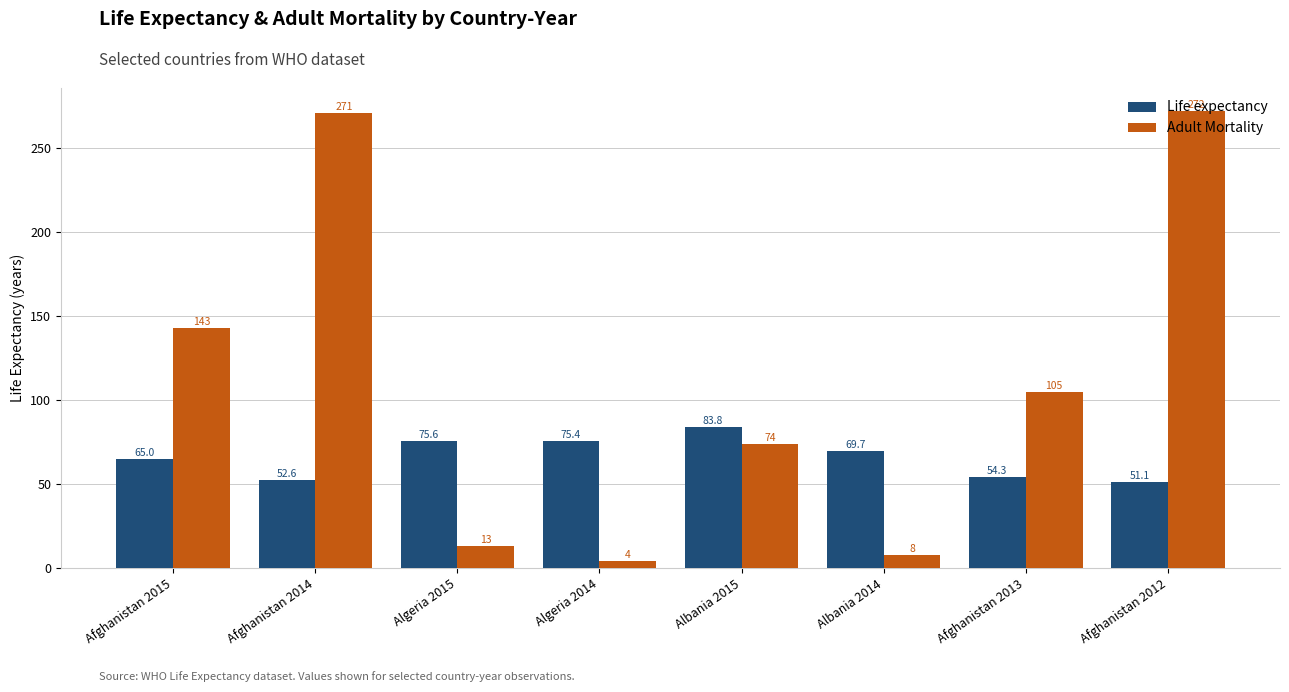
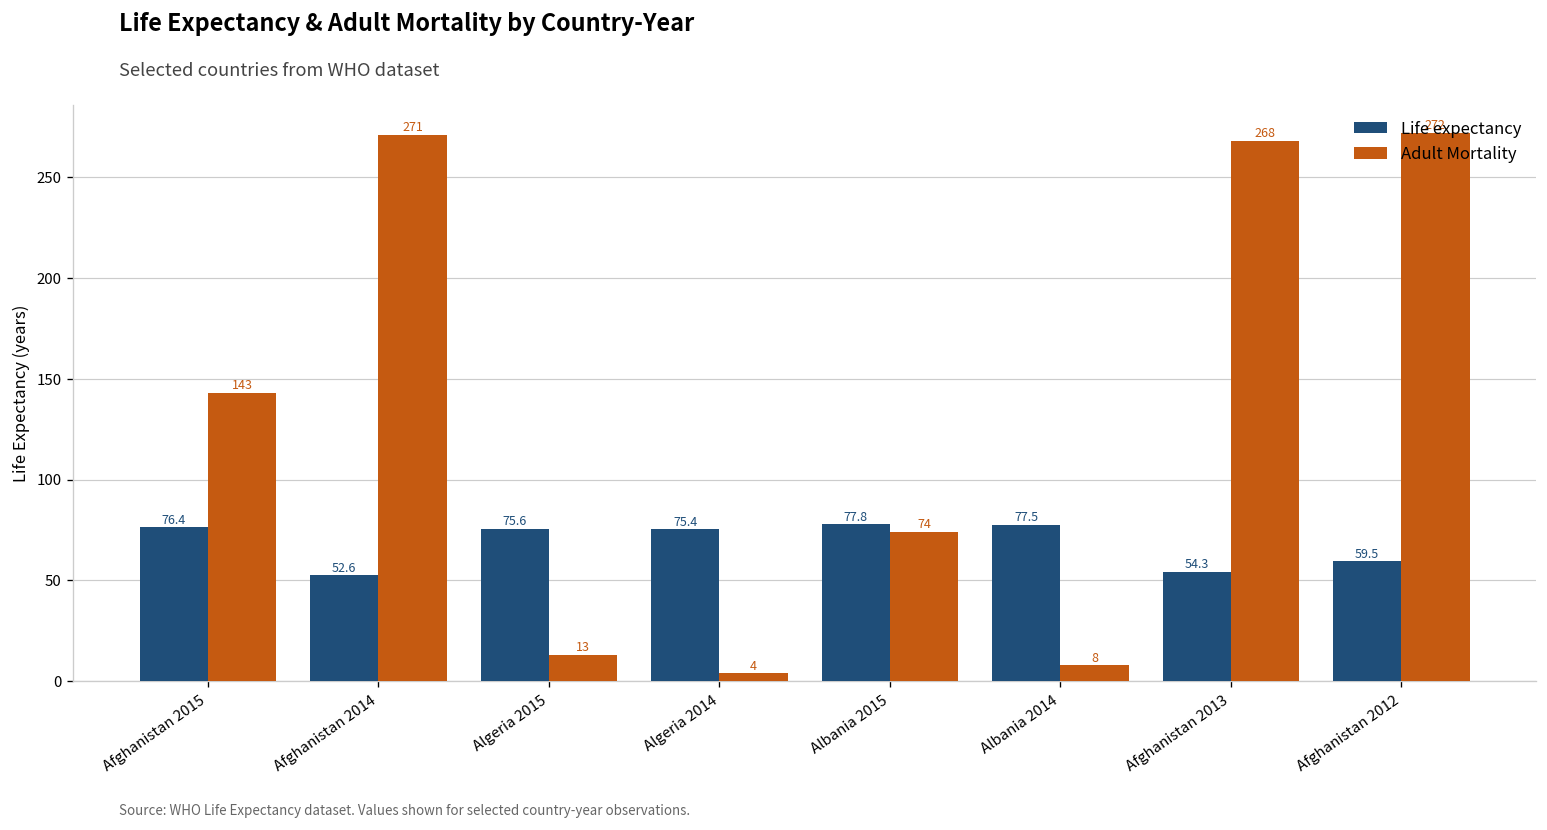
  {
    "Life expectancy": {
-     "Afghanistan 2015": 65.0,
+     "Afghanistan 2015": 76.4,
      "Afghanistan 2014": 52.6,
      "Algeria 2015": 75.6,
      "Algeria 2014": 75.4,
-     "Albania 2015": 83.8,
-     "Albania 2014": 69.7,
+     "Albania 2015": 77.8,
+     "Albania 2014": 77.5,
      "Afghanistan 2013": 54.3,
-     "Afghanistan 2012": 51.1
+     "Afghanistan 2012": 59.5
    },
    "Adult Mortality": {
      "Afghanistan 2015": 143,
      "Afghanistan 2014": 271,
      "Algeria 2015": 13,
      "Algeria 2014": 4,
      "Albania 2015": 74,
      "Albania 2014": 8,
-     "Afghanistan 2013": 105,
+     "Afghanistan 2013": 268,
      "Afghanistan 2012": 272
    }
  }
